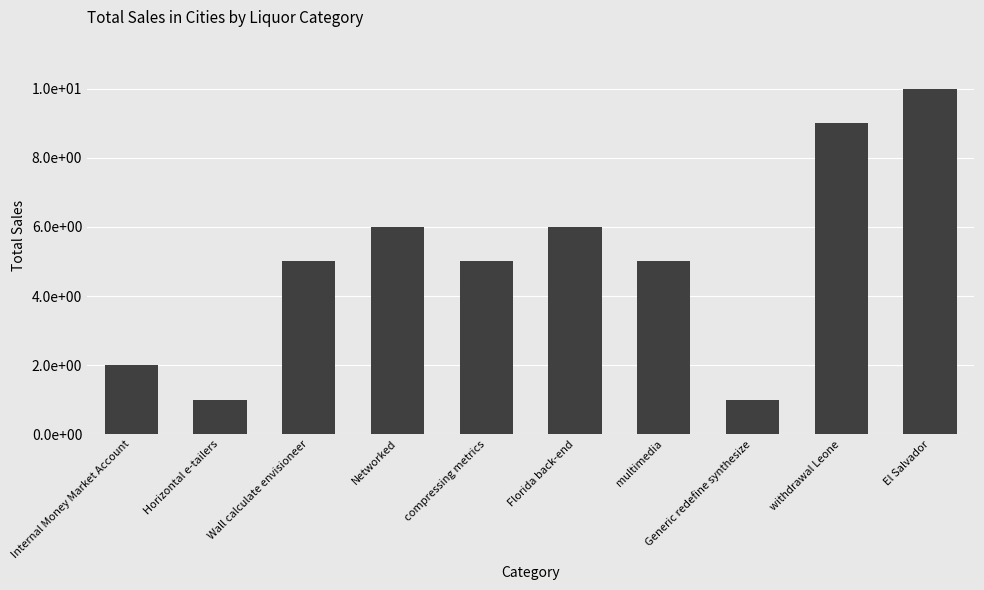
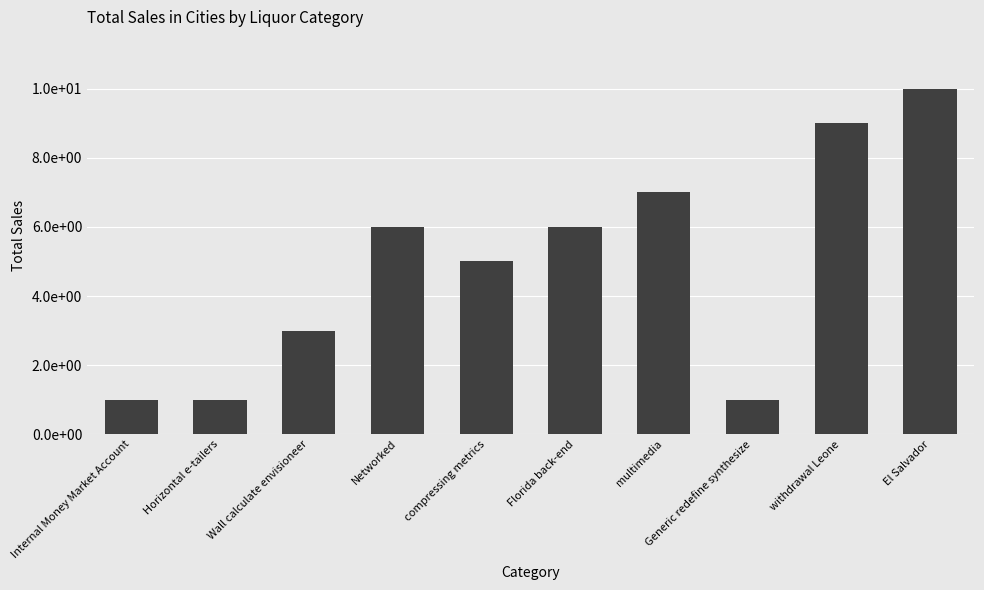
  {
-   "Internal Money Market Account": 2,
+   "Internal Money Market Account": 1,
    "Horizontal e-tailers": 1,
-   "Wall calculate envisioneer": 5,
+   "Wall calculate envisioneer": 3,
    "Networked": 6,
    "compressing metrics": 5,
    "Florida back-end": 6,
-   "multimedia": 5,
+   "multimedia": 7,
    "Generic redefine synthesize": 1,
    "withdrawal Leone": 9,
    "El Salvador": 10
  }
